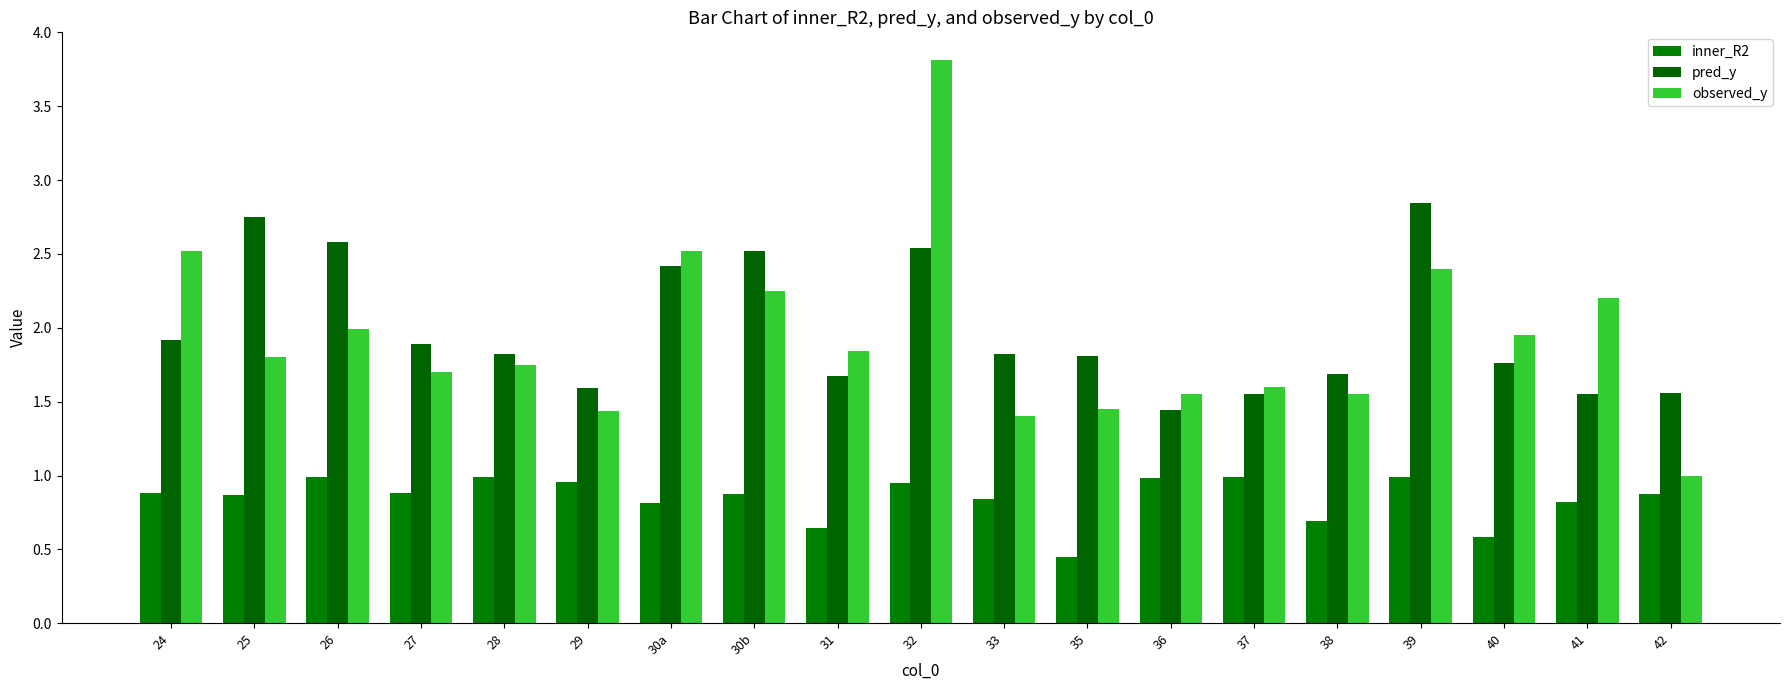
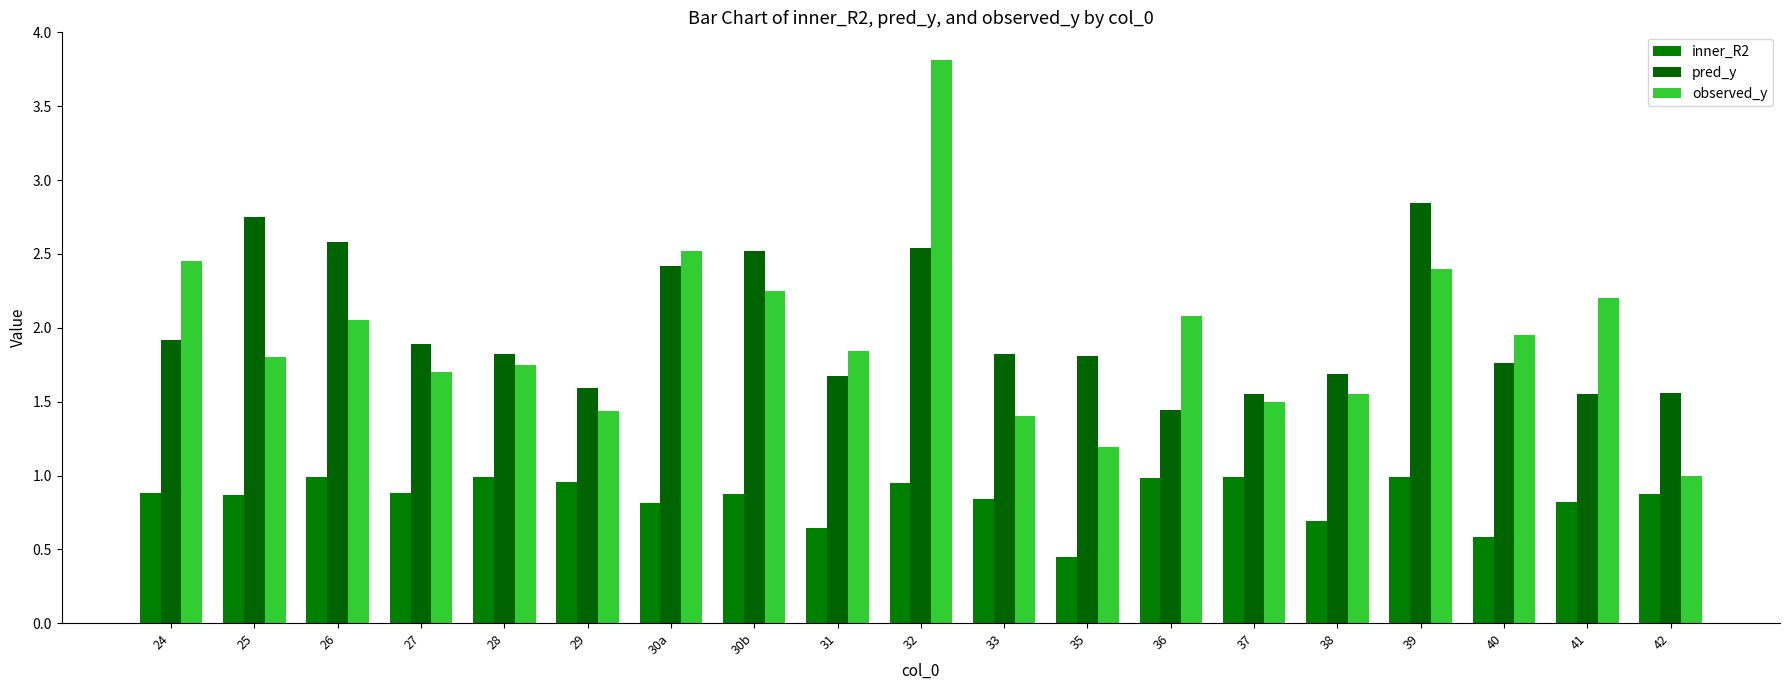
  {
    "observed_y": {
-     "24": 2.52,
+     "24": 2.45,
      "25": 1.80,
-     "26": 1.99,
+     "26": 2.05,
      "27": 1.70,
      "28": 1.75,
      "29": 1.44,
      "30a": 2.52,
      "30b": 2.25,
      "31": 1.84,
      "32": 3.81,
      "33": 1.40,
-     "35": 1.45,
-     "36": 1.55,
-     "37": 1.6,
+     "35": 1.19,
+     "36": 2.08,
+     "37": 1.5,
      "38": 1.55,
      "39": 2.40,
      "40": 1.95,
      "41": 2.20,
      "42": 1.00
    }
  }
